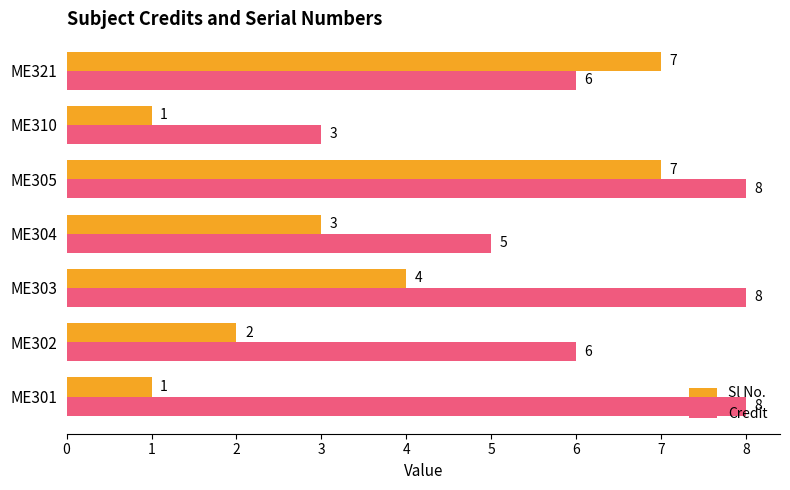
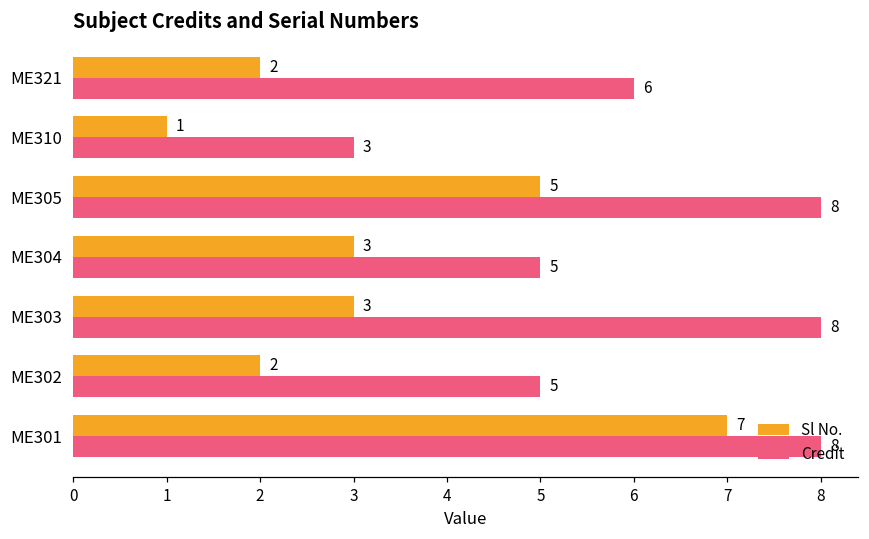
  {
    "Sl No.": {
-     "ME321": 7,
+     "ME321": 2,
      "ME310": 1,
-     "ME305": 7,
+     "ME305": 5,
      "ME304": 3,
-     "ME303": 4,
+     "ME303": 3,
      "ME302": 2,
-     "ME301": 1
+     "ME301": 7
    },
    "Credit": {
      "ME321": 6,
      "ME310": 3,
      "ME305": 8,
      "ME304": 5,
      "ME303": 8,
-     "ME302": 6,
+     "ME302": 5,
      "ME301": 8
    }
  }
